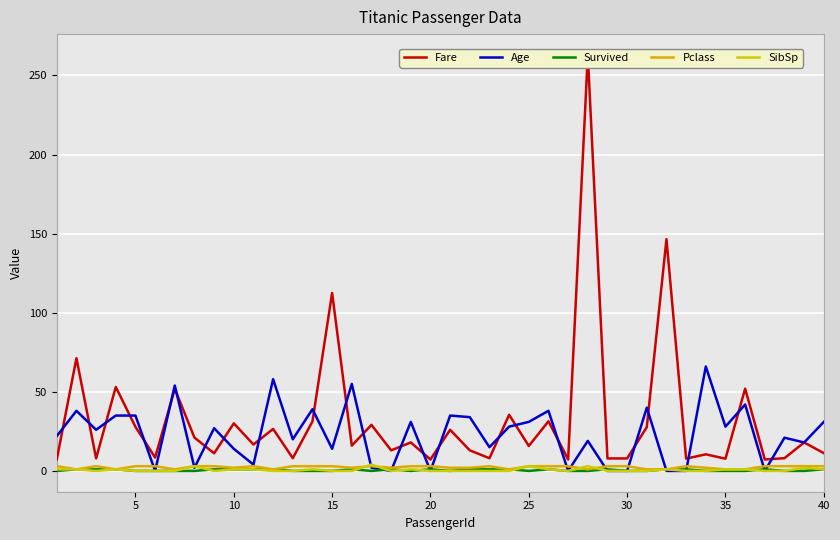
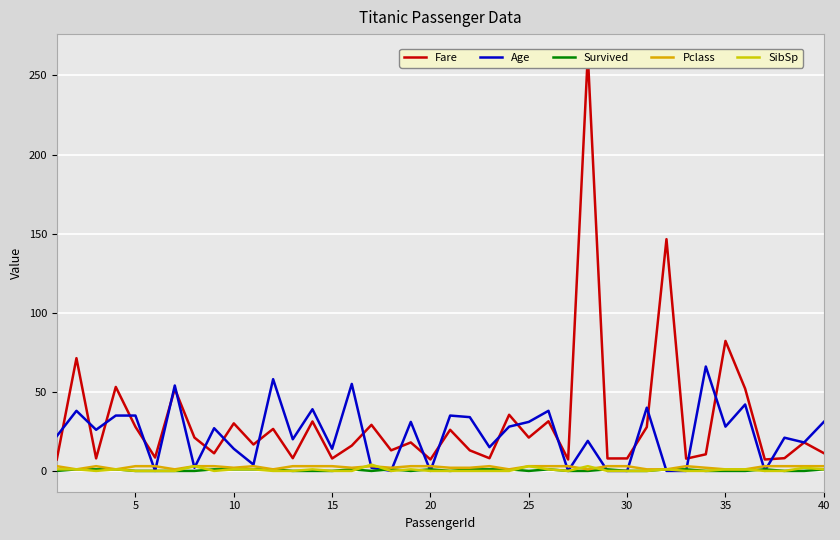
  {
    "Fare": {
      "5": 28,
      "10": 30,
-     "15": 113,
+     "15": 8,
      "20": 7,
-     "25": 16,
+     "25": 21,
      "30": 8,
-     "35": 8,
+     "35": 82,
      "40": 11
    },
    "Age": {
      "5": 35,
      "10": 14,
      "15": 14,
      "25": 31,
      "35": 28,
      "40": 31
    },
    "Survived": {
      "25": 0
    }
  }
